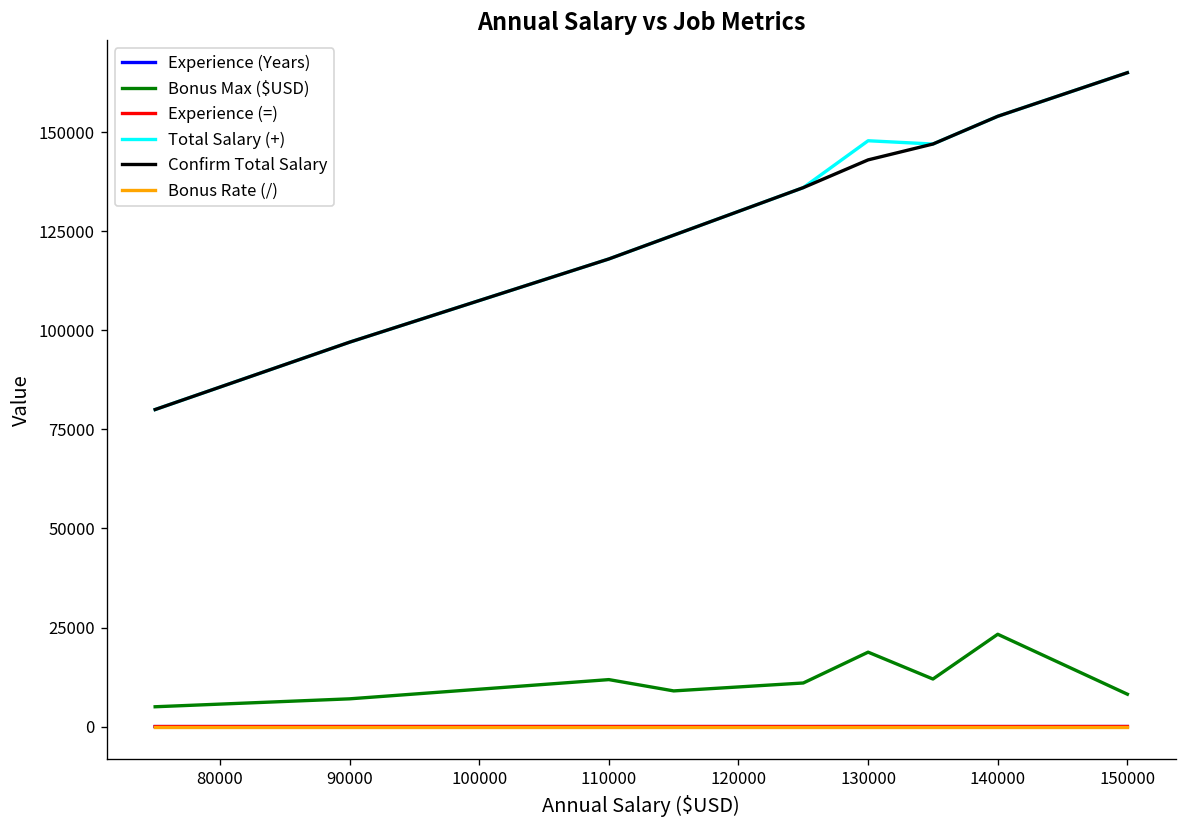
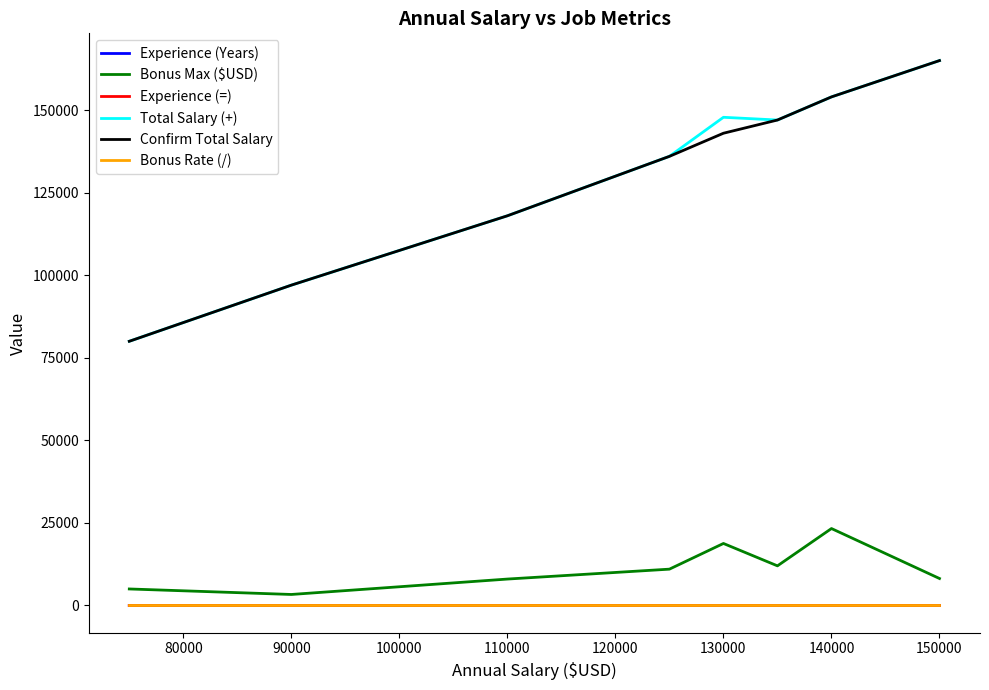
  {
    "Bonus Max ($USD)": {
-     "90000": 7000,
-     "110000": 12000,
+     "90000": 3000,
+     "110000": 8000,
      "120000": 10000,
      "130000": 19000,
      "140000": 23000,
      "150000": 8000
    },
    "Total Salary (+)": {
      "130000": 148000
    },
    "Confirm Total Salary": {
      "130000": 143000
    }
  }
